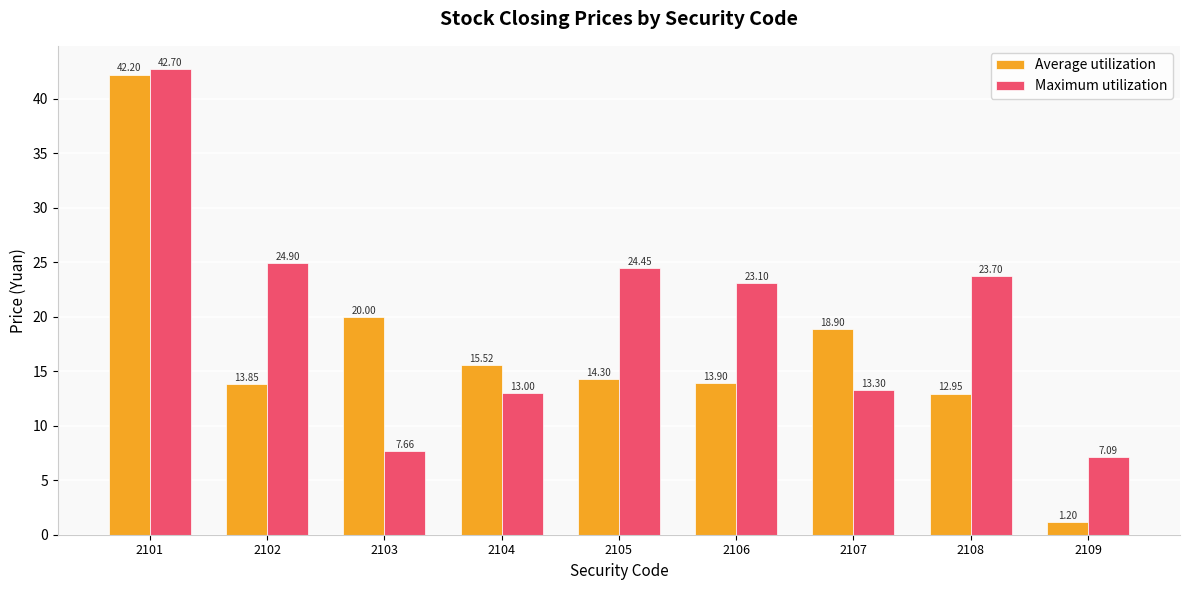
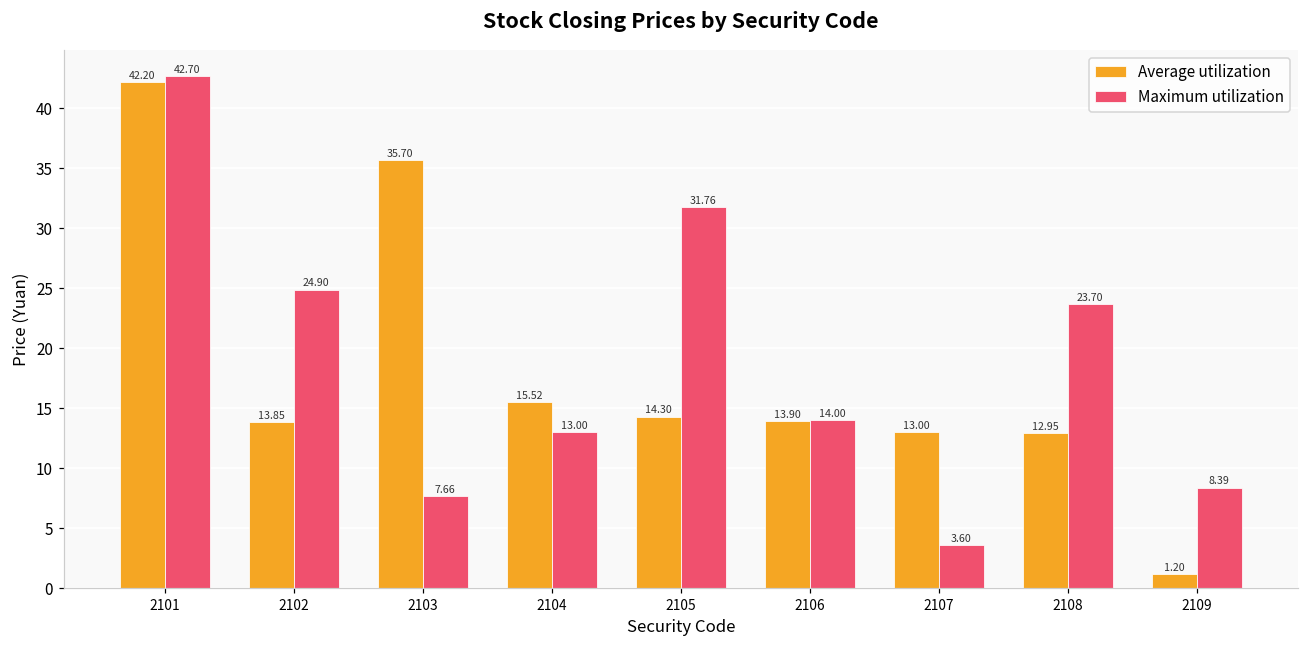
  {
    "Average utilization": {
      "2101": 42.20,
      "2102": 13.85,
-     "2103": 20.00,
+     "2103": 35.70,
      "2104": 15.52,
      "2105": 14.30,
      "2106": 13.90,
-     "2107": 18.90,
+     "2107": 13.00,
      "2108": 12.95,
      "2109": 1.20
    },
    "Maximum utilization": {
      "2101": 42.70,
      "2102": 24.90,
      "2103": 7.66,
      "2104": 13.00,
-     "2105": 24.45,
-     "2106": 23.10,
-     "2107": 13.30,
+     "2105": 31.76,
+     "2106": 14.00,
+     "2107": 3.60,
      "2108": 23.70,
-     "2109": 7.09
+     "2109": 8.39
    }
  }
